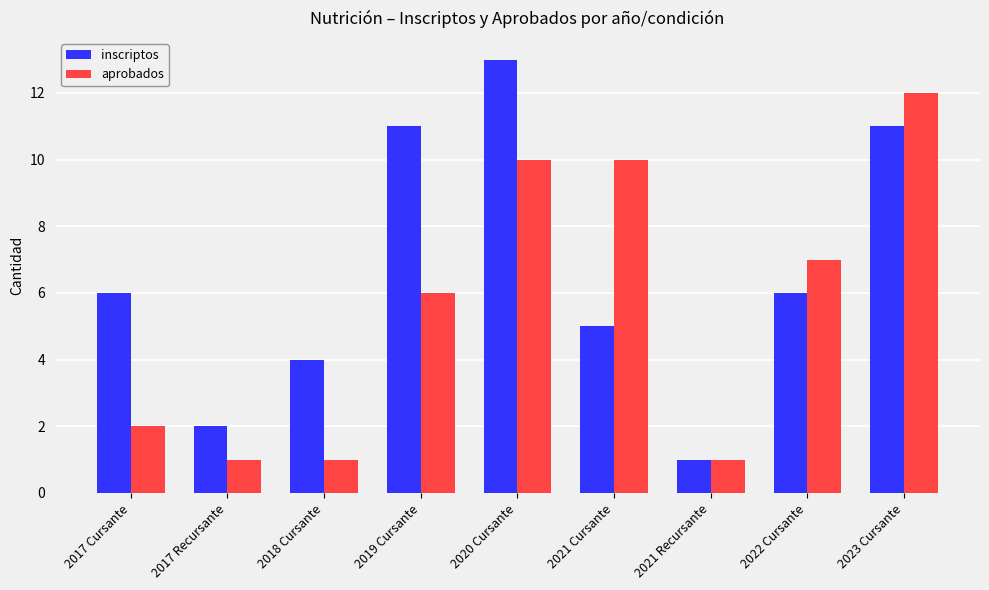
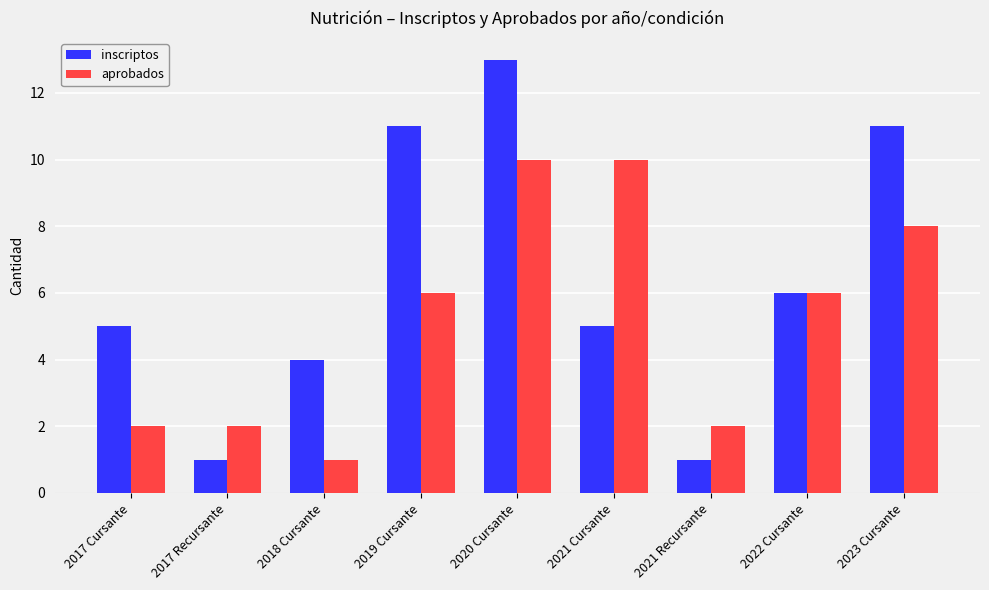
  {
    "inscriptos": {
-     "2017 Cursante": 6,
-     "2017 Recursante": 2,
+     "2017 Cursante": 5,
+     "2017 Recursante": 1,
      "2018 Cursante": 4,
      "2019 Cursante": 11,
      "2020 Cursante": 13,
      "2021 Cursante": 5,
      "2021 Recursante": 1,
      "2022 Cursante": 6,
      "2023 Cursante": 11
    },
    "aprobados": {
      "2017 Cursante": 2,
-     "2017 Recursante": 1,
+     "2017 Recursante": 2,
      "2018 Cursante": 1,
      "2019 Cursante": 6,
      "2020 Cursante": 10,
      "2021 Cursante": 10,
-     "2021 Recursante": 1,
-     "2022 Cursante": 7,
-     "2023 Cursante": 12
+     "2021 Recursante": 2,
+     "2022 Cursante": 6,
+     "2023 Cursante": 8
    }
  }
